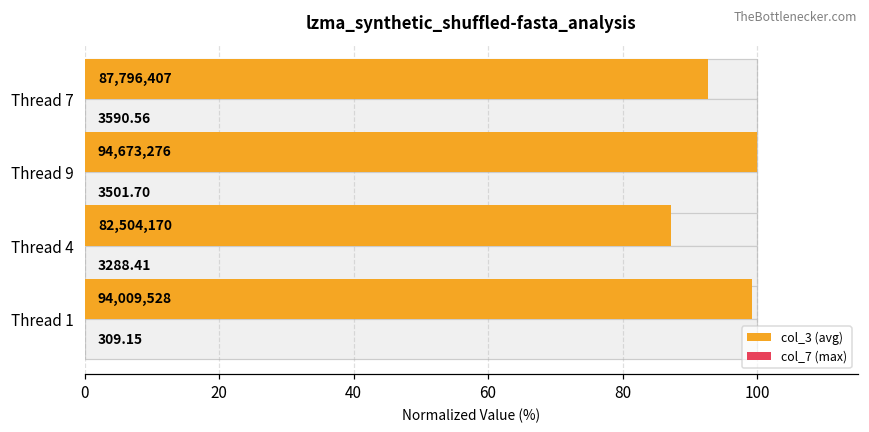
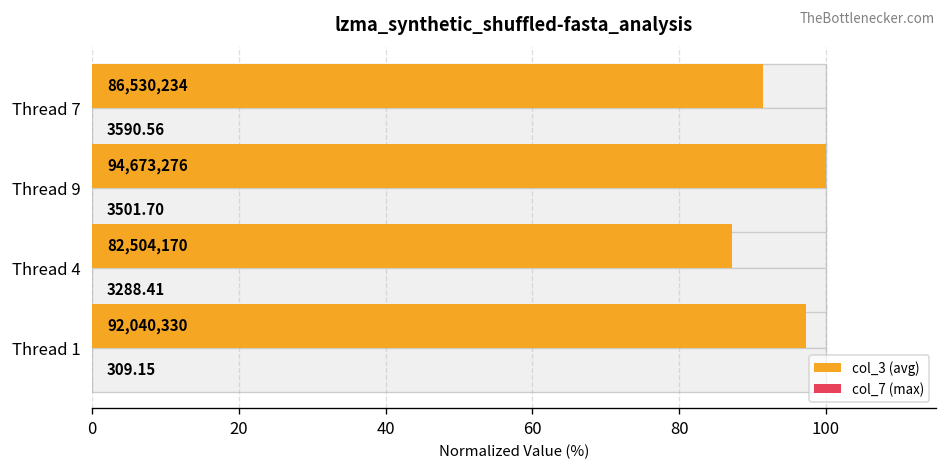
  {
    "col_3 (avg)": {
-     "Thread 7": "87,796,407",
-     "Thread 1": "94,009,528"
+     "Thread 7": "86,530,234",
+     "Thread 1": "92,040,330"
    }
  }
